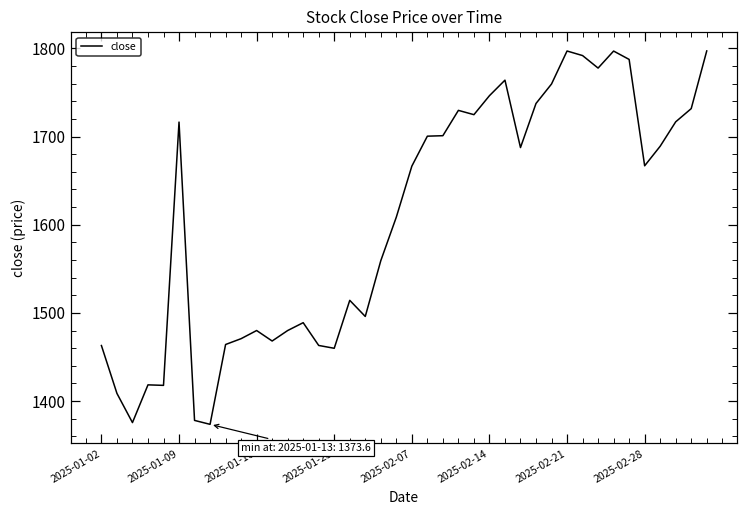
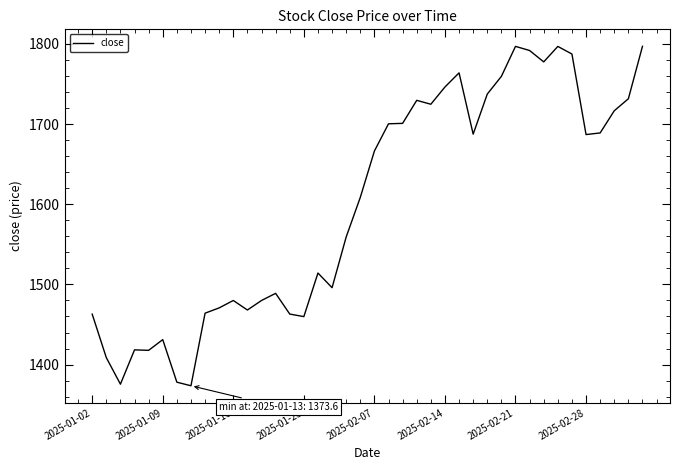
  {
    "2025-01-02": 1460,
-   "2025-01-09": 1720,
+   "2025-01-09": 1430,
    "2025-01-16": 1480,
    "2025-01-23": 1460,
    "2025-02-07": 1670,
    "2025-02-14": 1750,
    "2025-02-21": 1800,
-   "2025-02-28": 1670
+   "2025-02-28": 1690
  }
